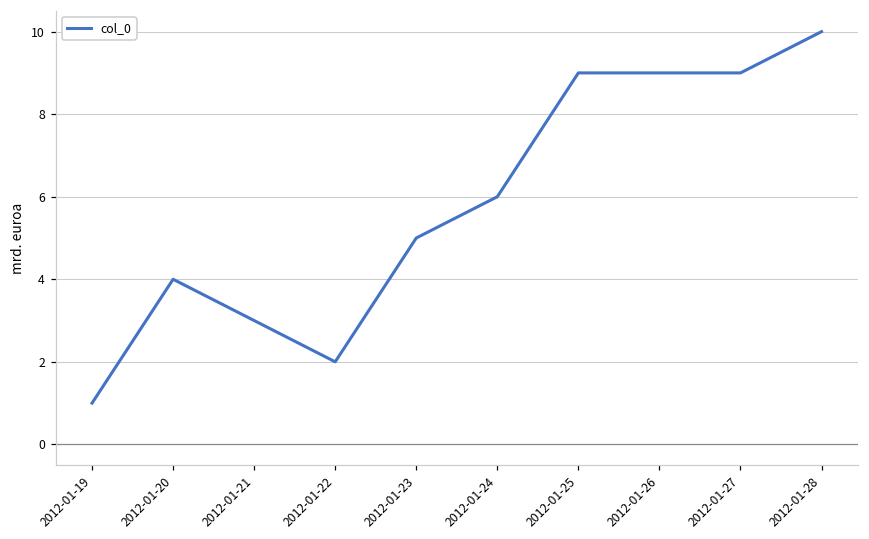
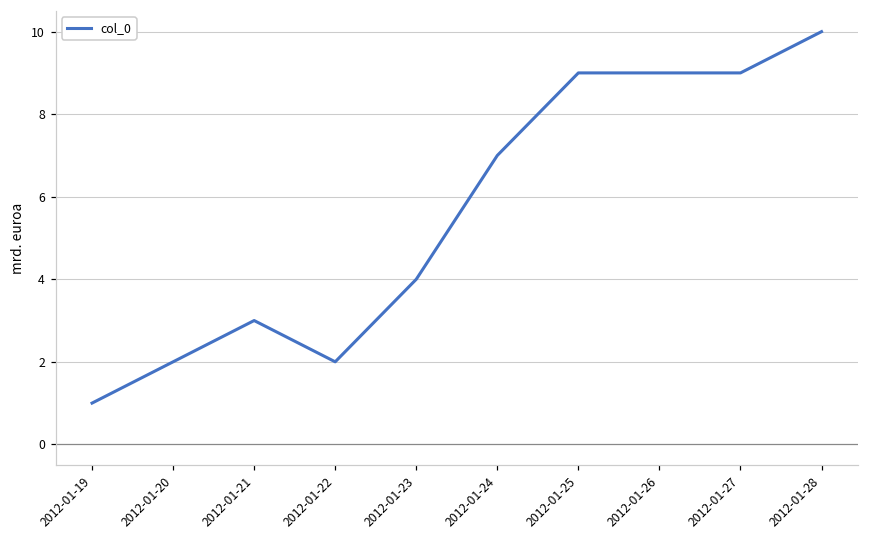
  {
    "2012-01-19": 1,
-   "2012-01-20": 4,
+   "2012-01-20": 2,
    "2012-01-21": 3,
    "2012-01-22": 2,
-   "2012-01-23": 5,
-   "2012-01-24": 6,
+   "2012-01-23": 4,
+   "2012-01-24": 7,
    "2012-01-25": 9,
    "2012-01-26": 9,
    "2012-01-27": 9,
    "2012-01-28": 10
  }
